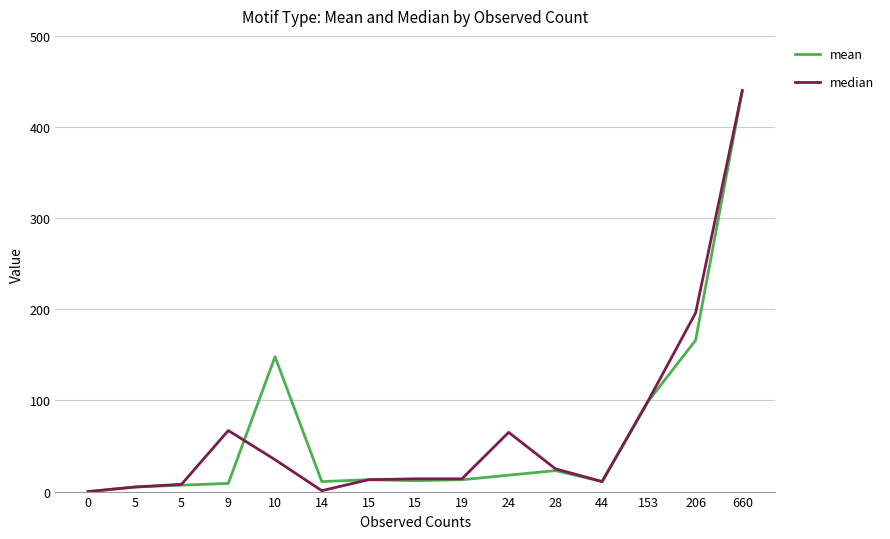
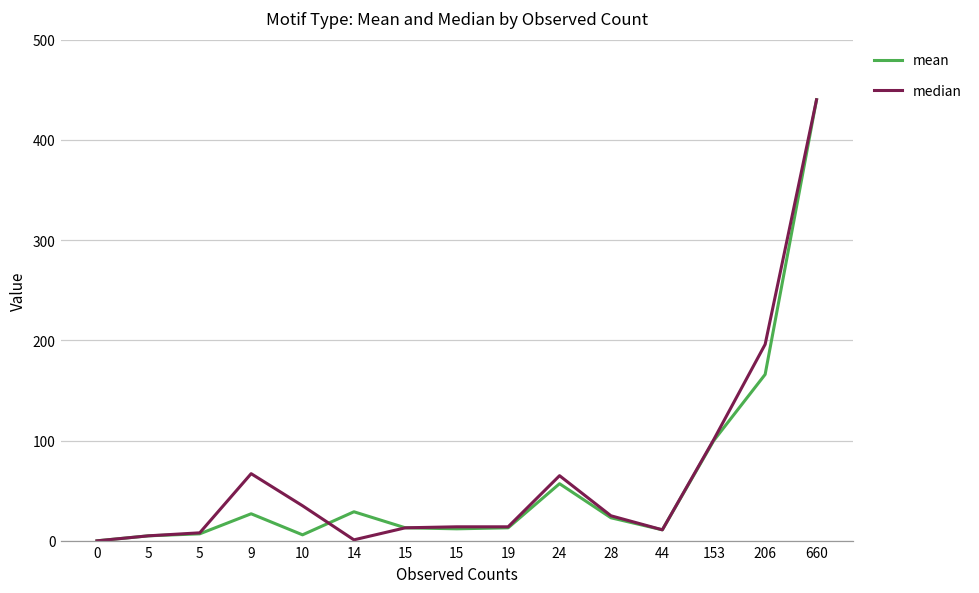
  {
    "mean": {
-     "9": 10,
-     "10": 150,
-     "14": 10,
-     "24": 20,
+     "9": 30,
+     "10": 10,
+     "14": 30,
+     "24": 60,
      "206": 170
    },
    "median": {
      "9": 70,
      "10": 40,
      "14": 0,
      "24": 70,
      "206": 200
    }
  }
